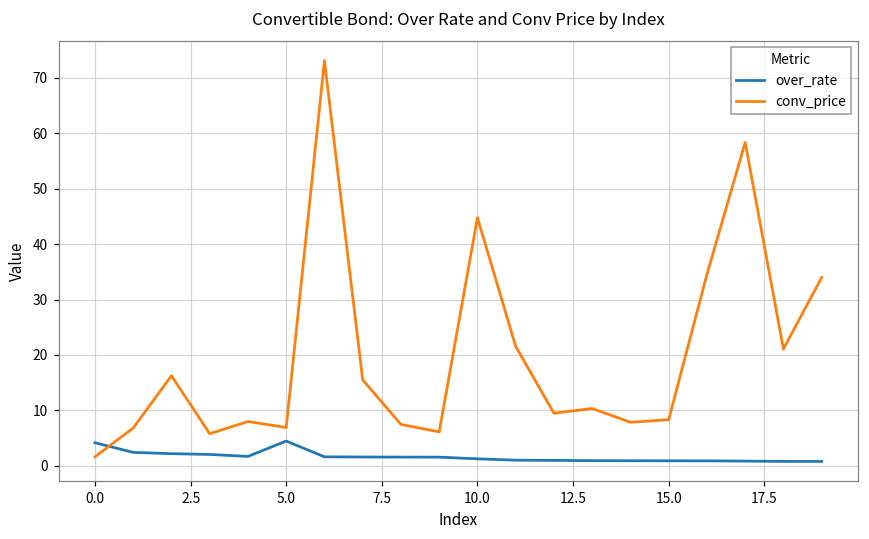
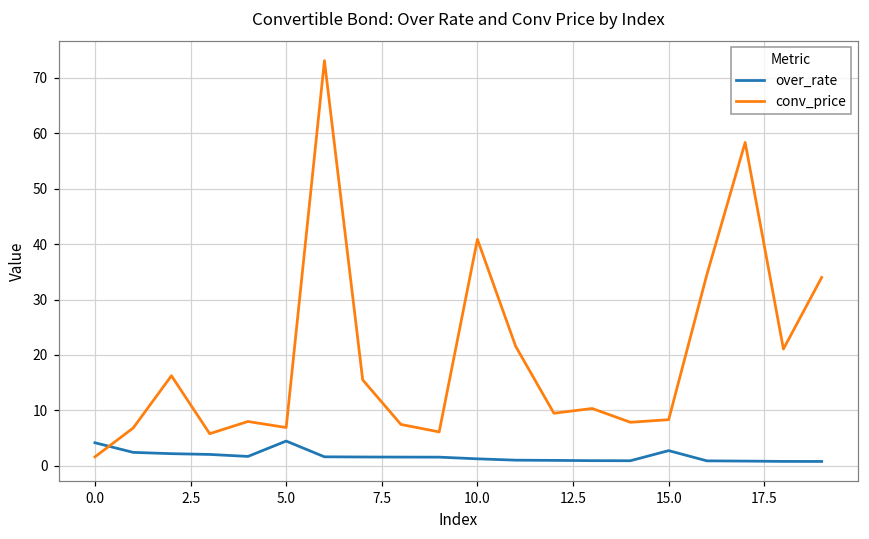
  {
    "over_rate": {
      "0.0": 4,
      "5.0": 4,
      "10.0": 1,
-     "15.0": 1
+     "15.0": 3
    },
    "conv_price": {
      "0.0": 2,
      "5.0": 7,
-     "10.0": 45,
+     "10.0": 41,
      "15.0": 8
    }
  }
